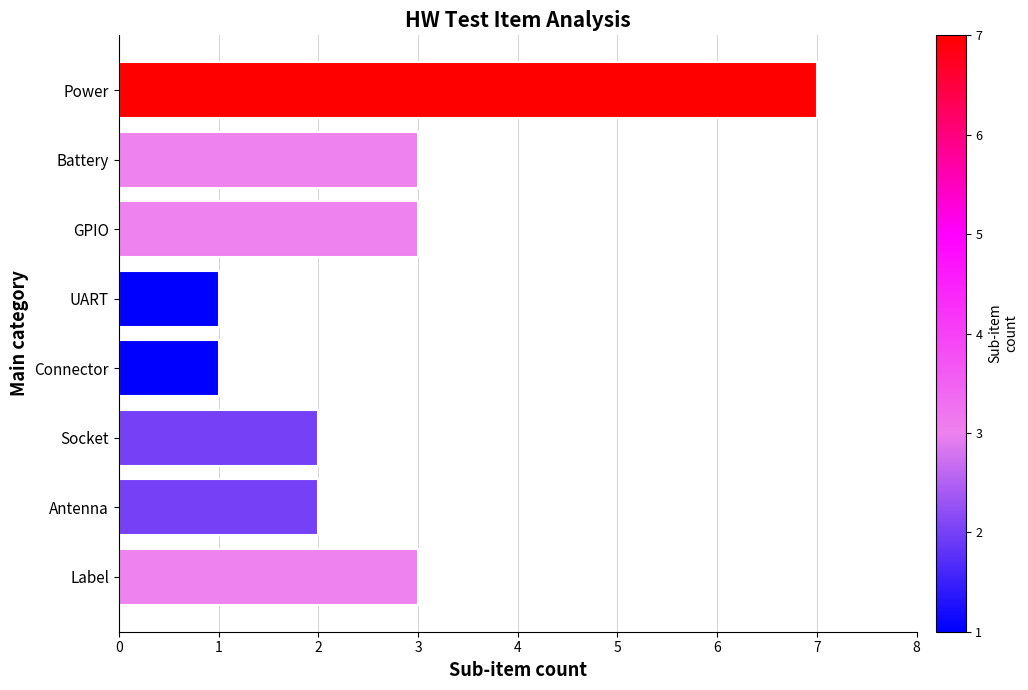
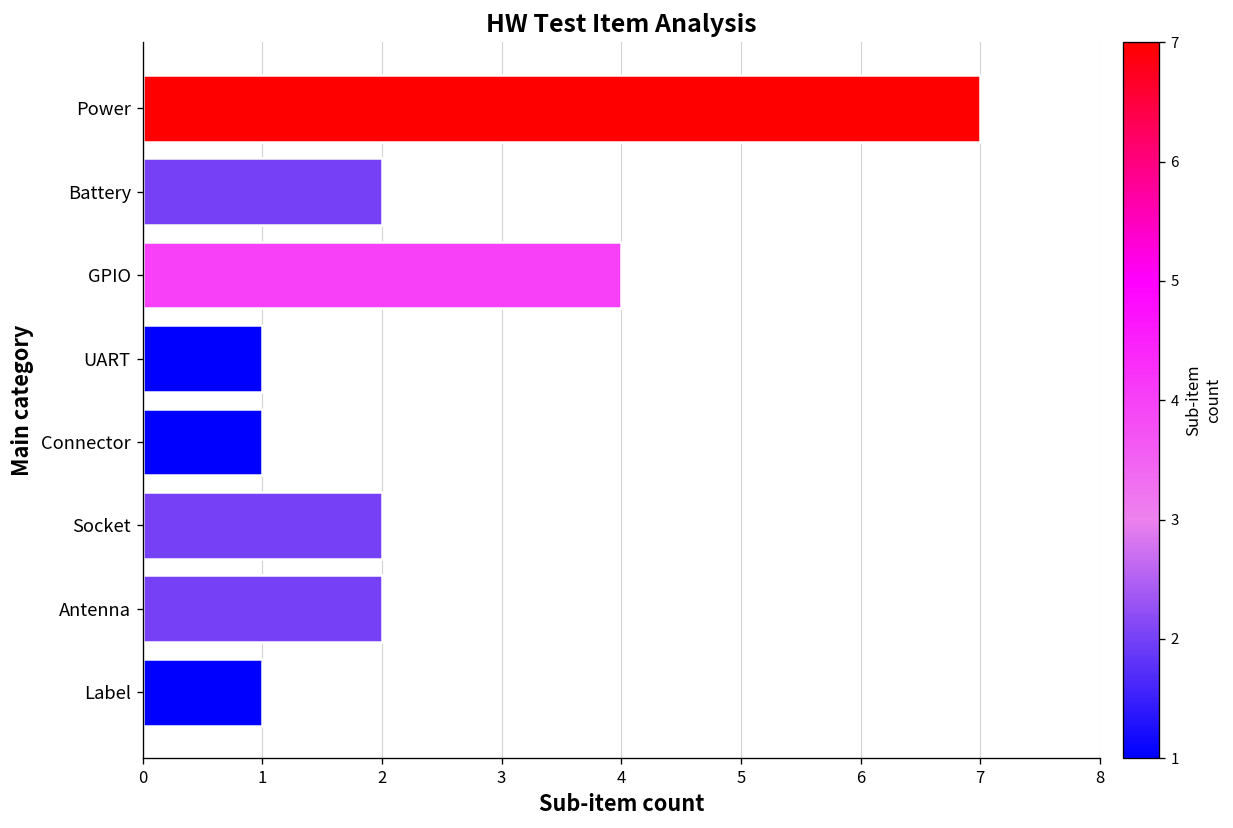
  {
    "Power": 7,
-   "Battery": 3,
-   "GPIO": 3,
+   "Battery": 2,
+   "GPIO": 4,
    "UART": 1,
    "Connector": 1,
    "Socket": 2,
    "Antenna": 2,
-   "Label": 3
+   "Label": 1
  }
